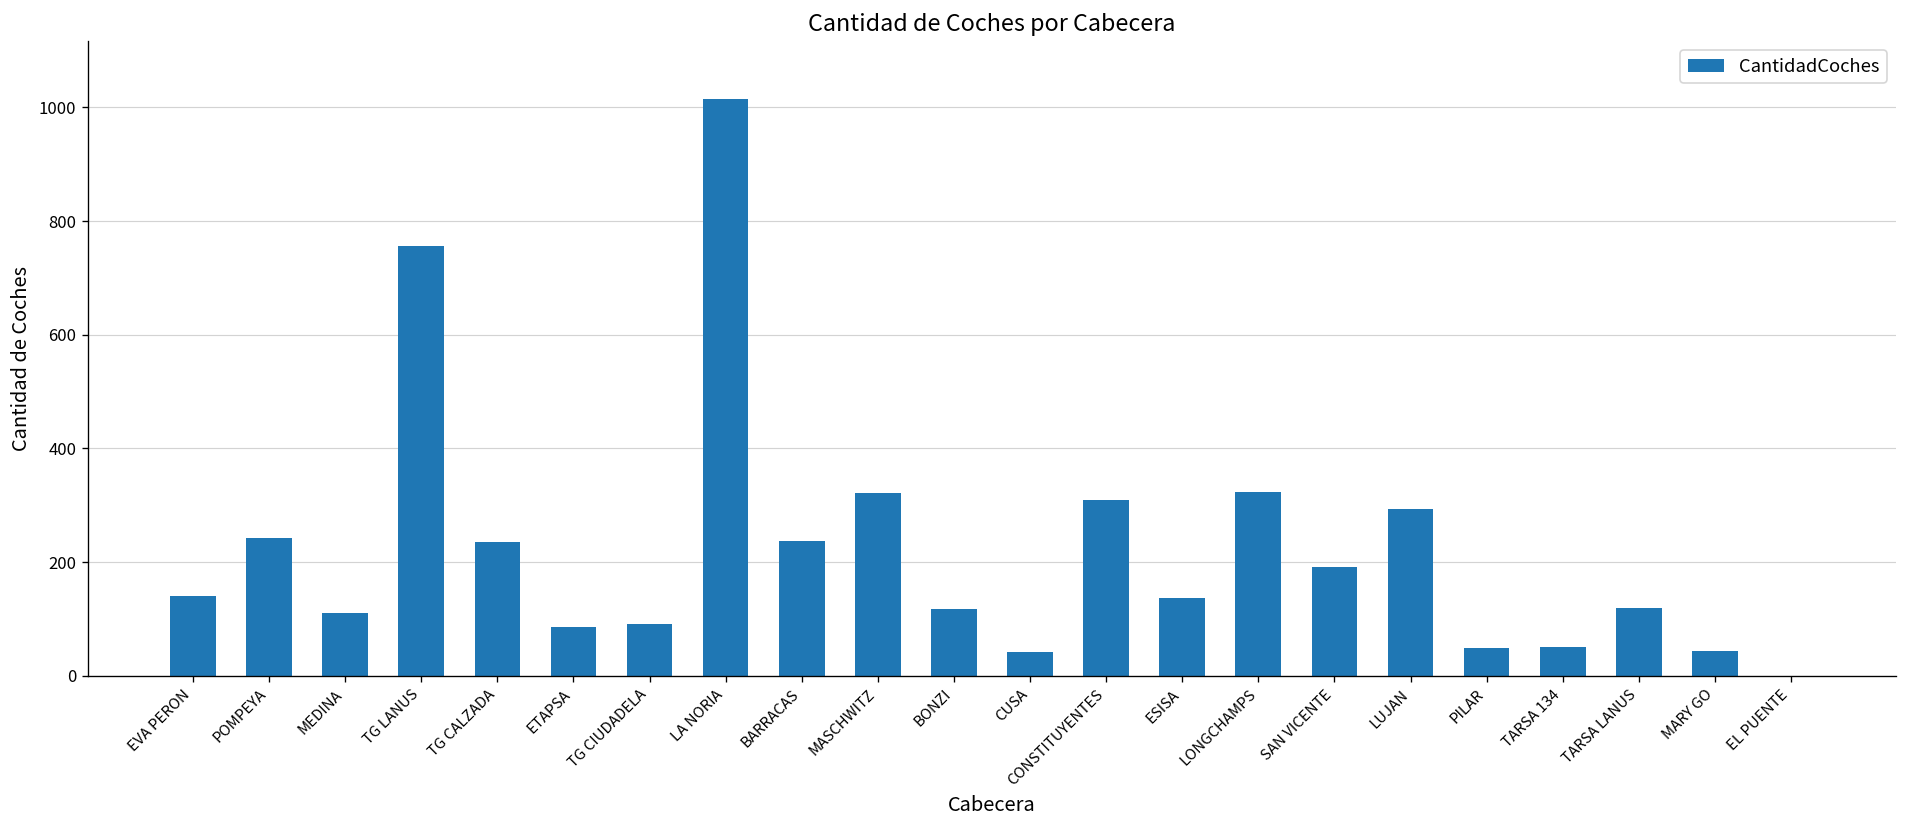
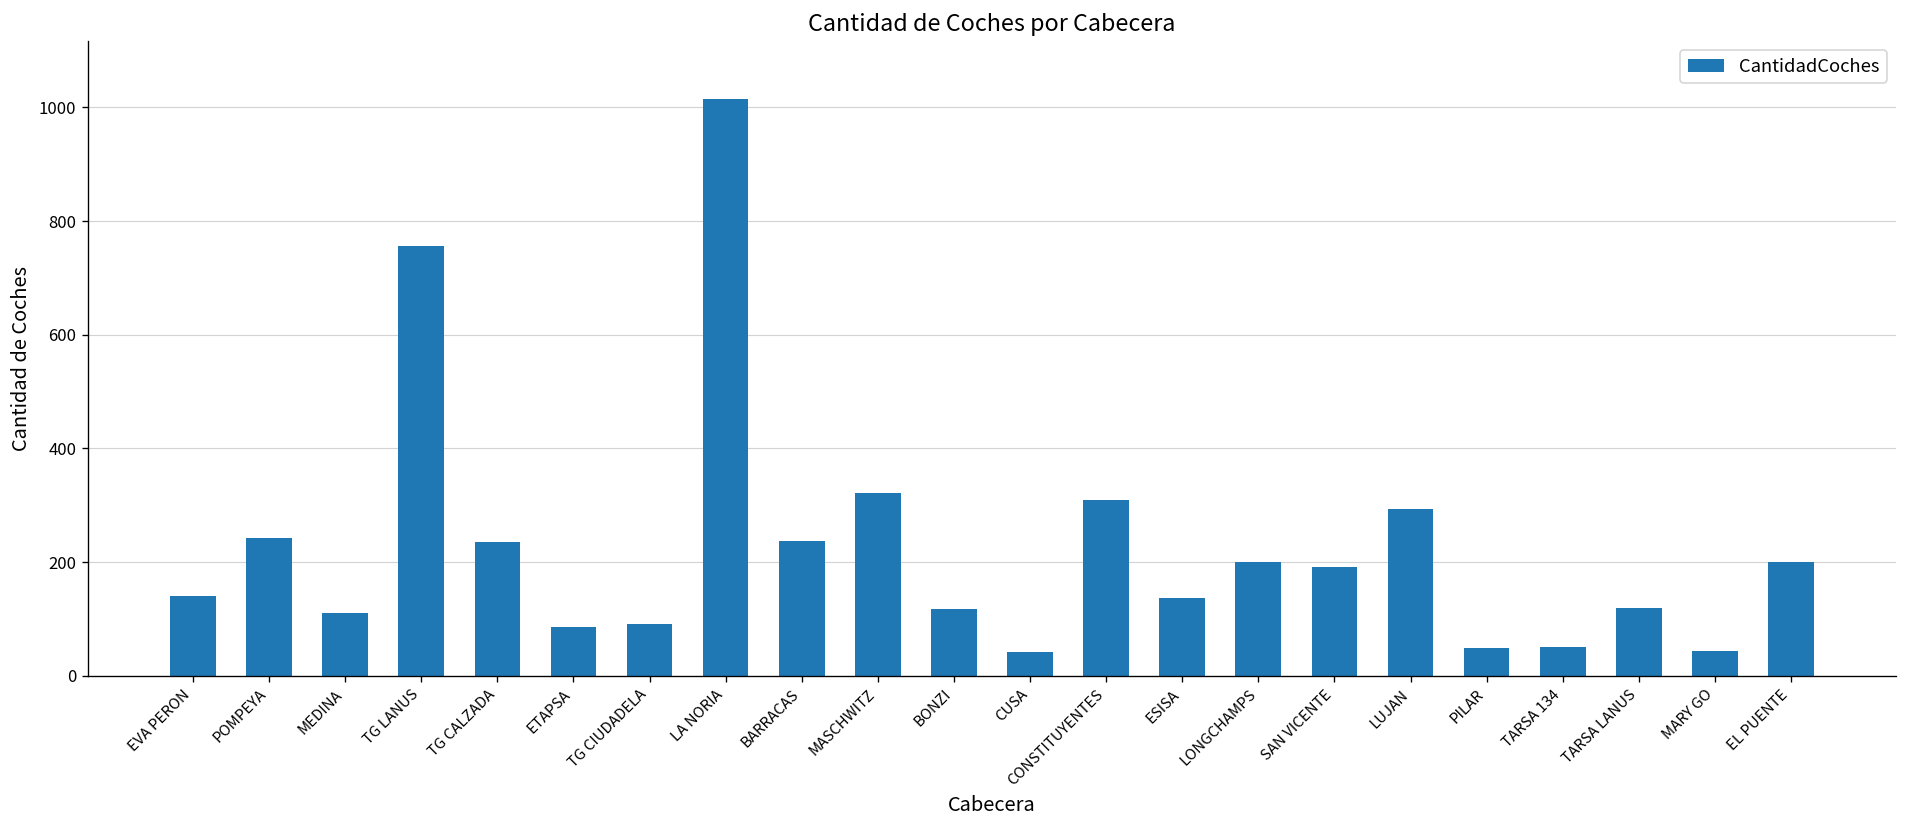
  {
    "EVA PERON": 140,
    "POMPEYA": 240,
    "MEDINA": 110,
    "TG LANUS": 760,
    "TG CALZADA": 240,
    "ETAPSA": 90,
    "TG CIUDADELA": 90,
    "LA NORIA": 1020,
    "BARRACAS": 240,
    "MASCHWITZ": 320,
    "BONZI": 120,
    "CUSA": 40,
    "CONSTITUYENTES": 310,
    "ESISA": 140,
-   "LONGCHAMPS": 320,
+   "LONGCHAMPS": 200,
    "SAN VICENTE": 190,
    "LUJAN": 290,
    "PILAR": 50,
    "TARSA 134": 50,
    "TARSA LANUS": 120,
    "MARY GO": 40,
-   "EL PUENTE": 0
+   "EL PUENTE": 200
  }
